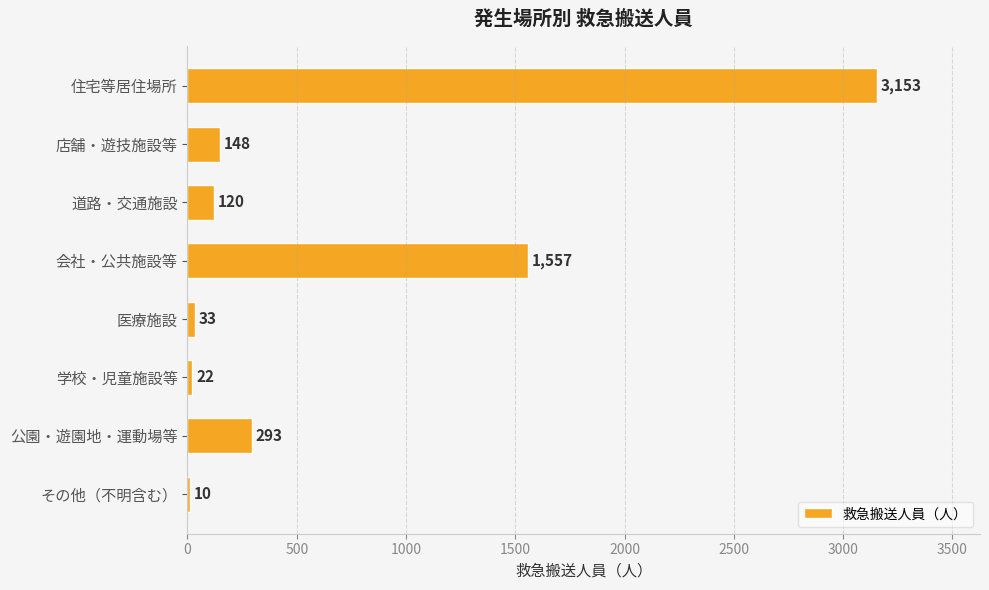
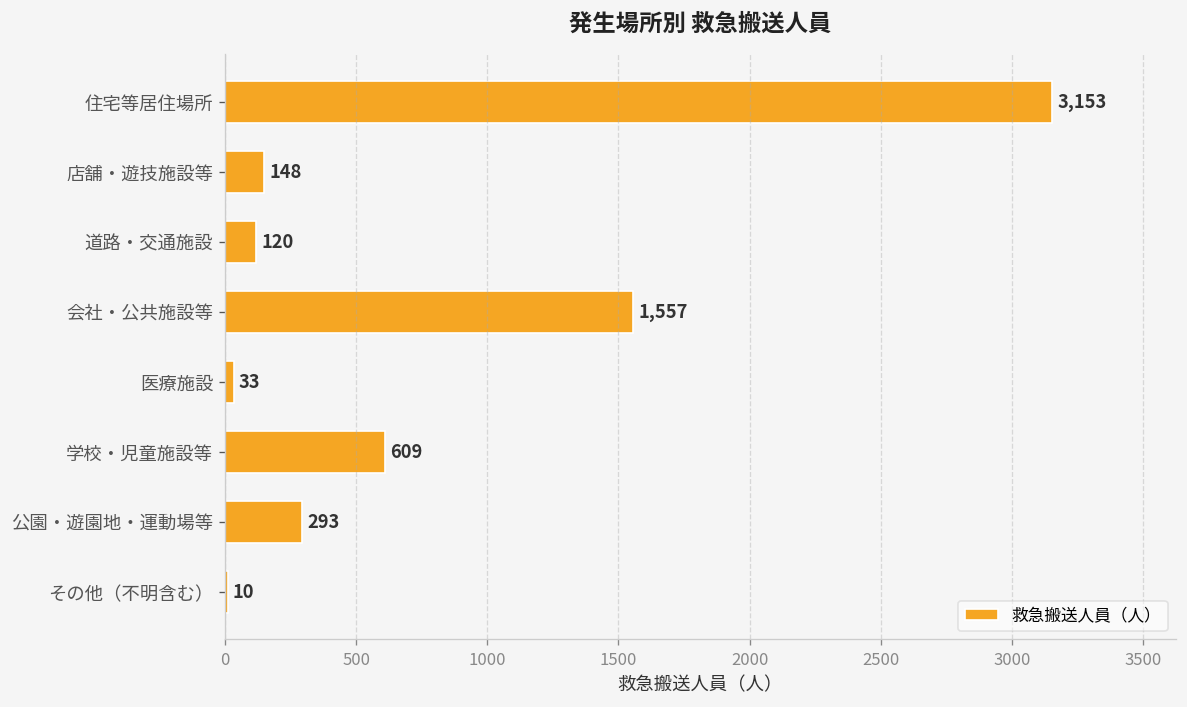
  {
    "住宅等居住場所": "3,153",
    "店舗・遊技施設等": "148",
    "道路・交通施設": "120",
    "会社・公共施設等": "1,557",
    "医療施設": "33",
-   "学校・児童施設等": "22",
+   "学校・児童施設等": "609",
    "公園・遊園地・運動場等": "293",
    "その他（不明含む）": "10"
  }
